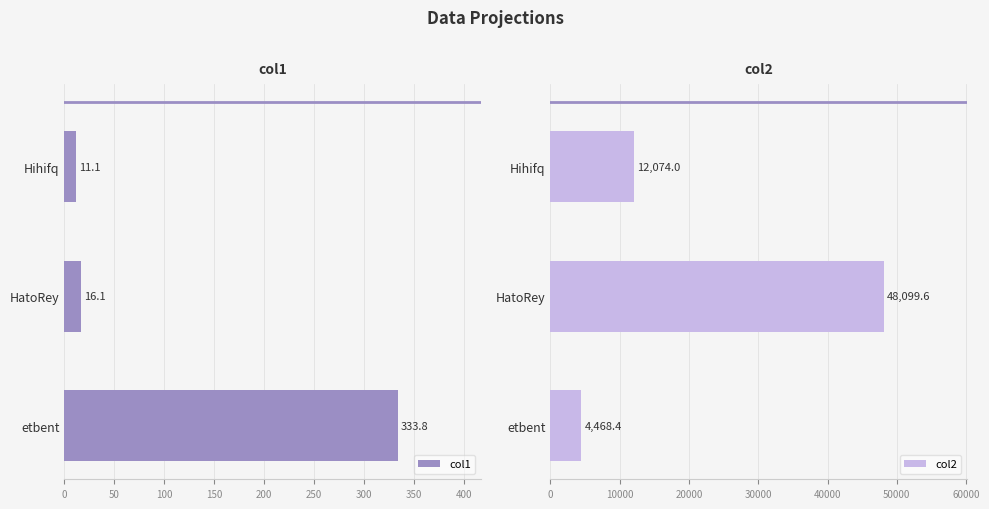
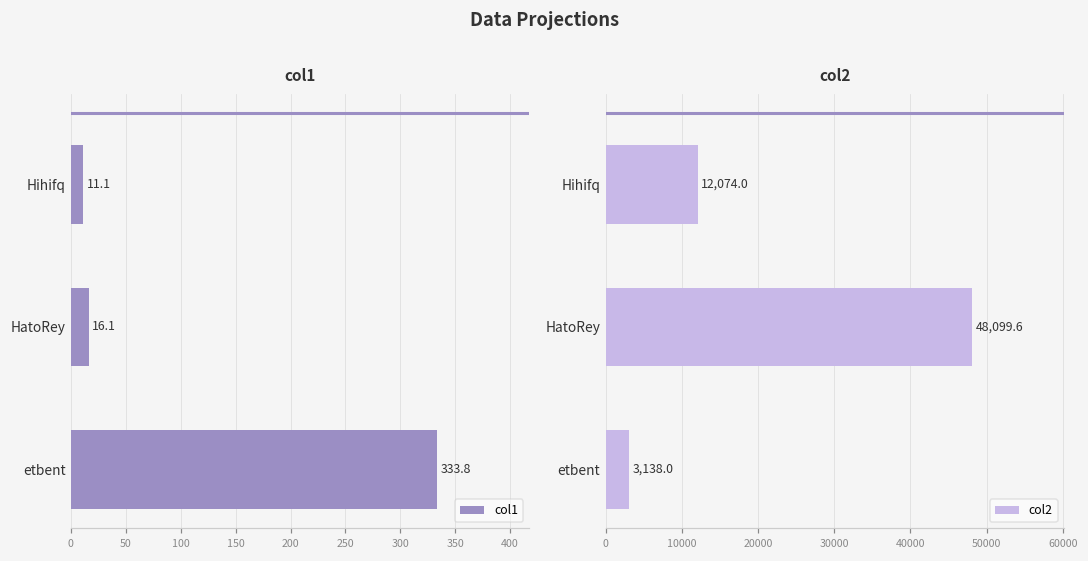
  {
    "col1": {
      "Hihifq": "11.1",
      "HatoRey": "16.1",
      "etbent": "333.8"
    },
    "col2": {
      "Hihifq": "12,074.0",
      "HatoRey": "48,099.6",
-     "etbent": "4,468.4"
+     "etbent": "3,138.0"
    }
  }
